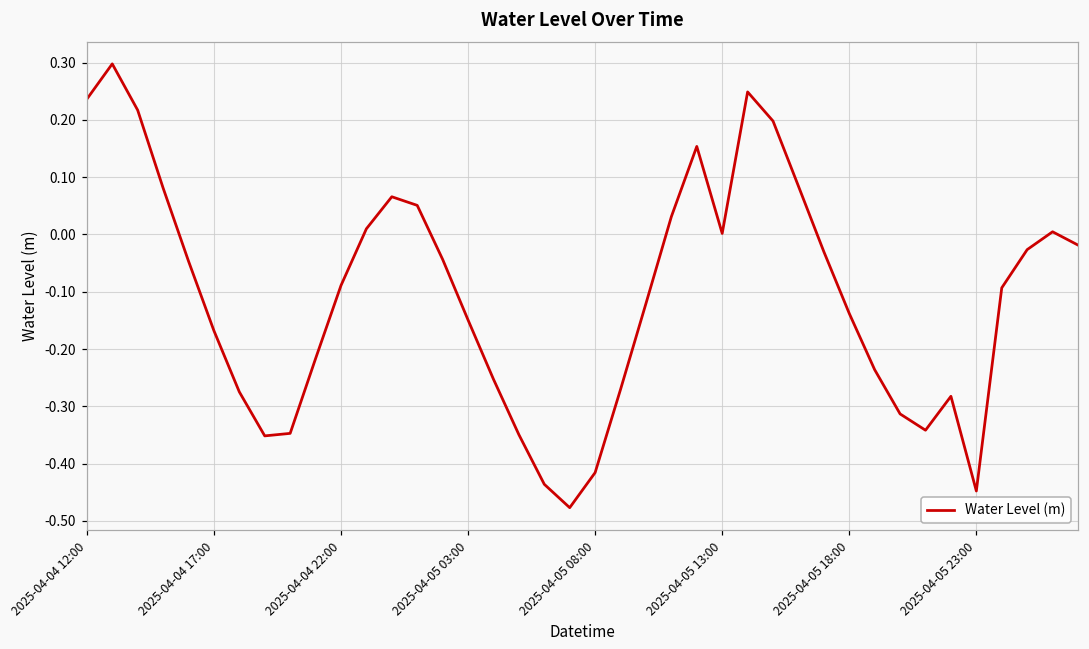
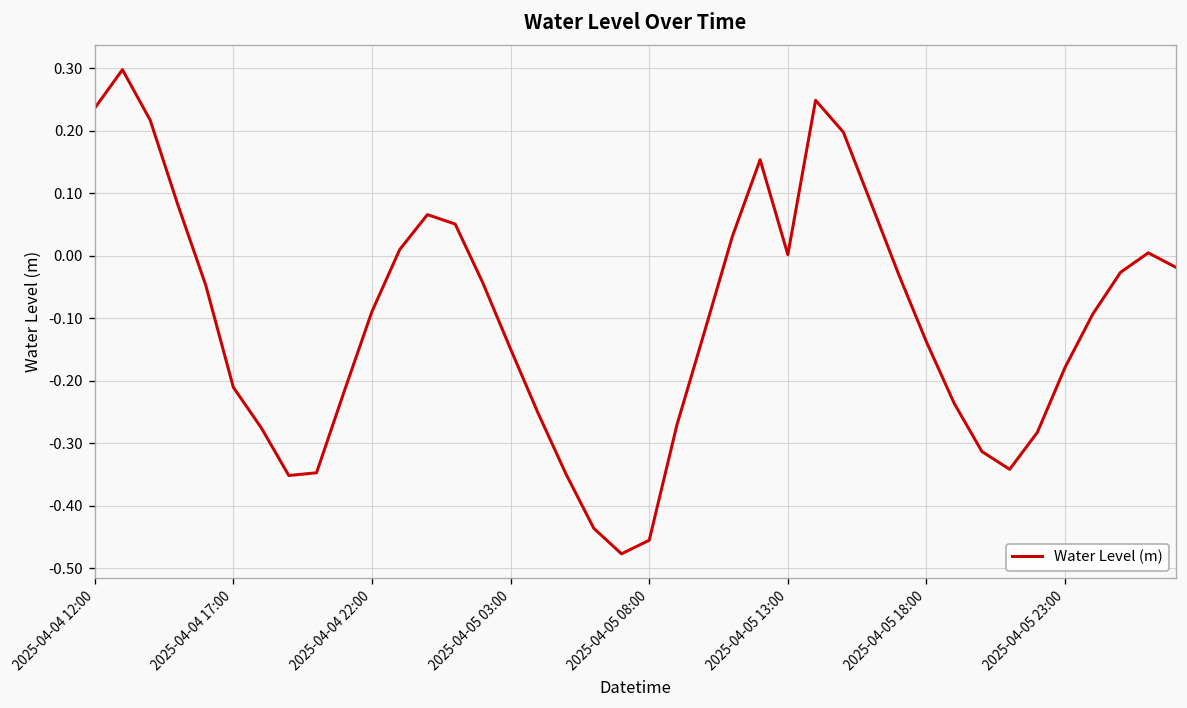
  {
    "2025-04-04 12:00": 0.24,
-   "2025-04-04 17:00": -0.17,
+   "2025-04-04 17:00": -0.21,
    "2025-04-04 22:00": -0.09,
    "2025-04-05 03:00": -0.15,
-   "2025-04-05 08:00": -0.42,
+   "2025-04-05 08:00": -0.46,
    "2025-04-05 13:00": 0.00,
    "2025-04-05 18:00": -0.14,
-   "2025-04-05 23:00": -0.45
+   "2025-04-05 23:00": -0.18
  }
